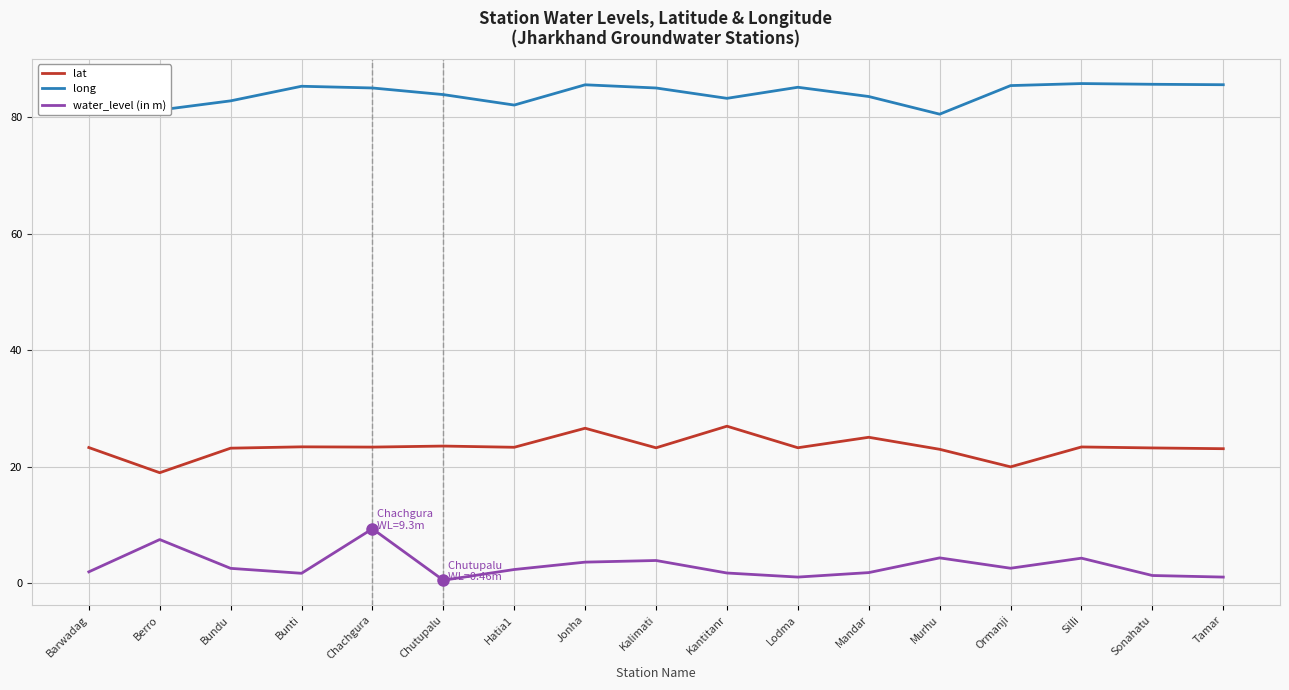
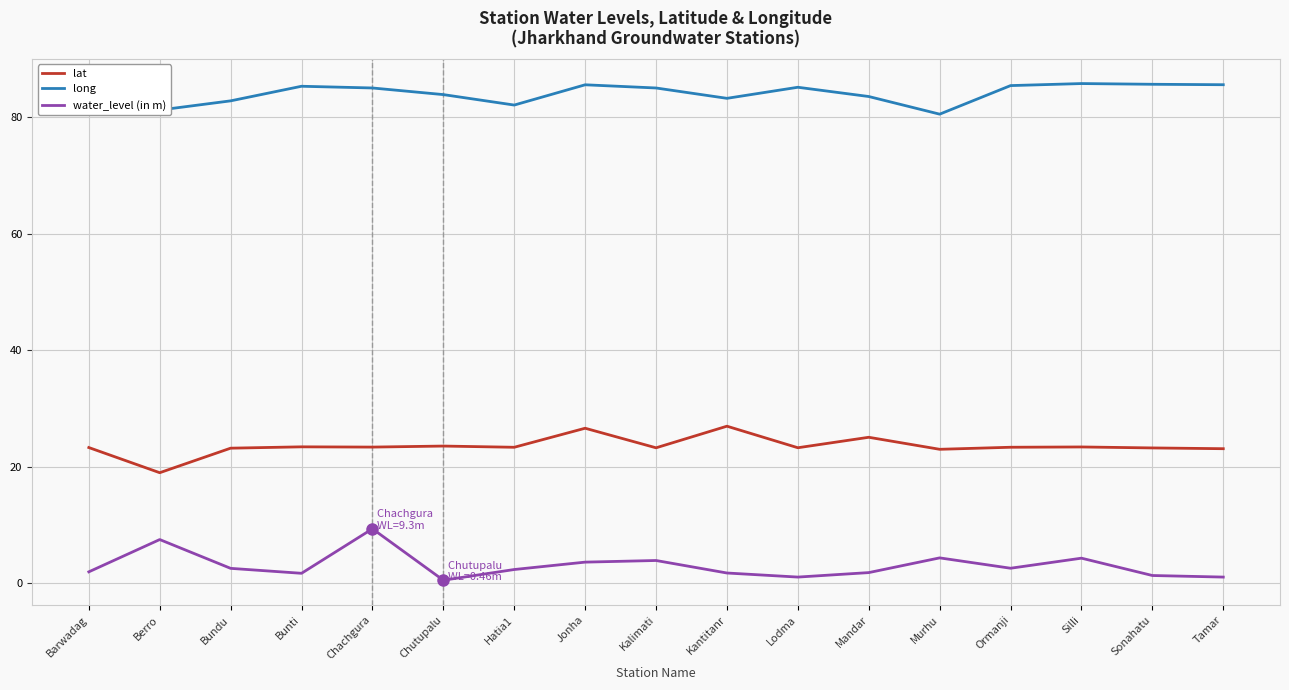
  {
    "lat": {
      "Barwadag": 23,
      "Berro": 19,
      "Bundu": 23,
      "Bunti": 23,
      "Chachgura": 23,
      "Chutupalu": 24,
      "Hatia1": 23,
      "Jonha": 27,
      "Kalimati": 23,
      "Kantitanr": 27,
      "Lodma": 23,
      "Mandar": 25,
      "Murhu": 23,
-     "Ormanji": 20,
+     "Ormanji": 23,
      "Silli": 23,
      "Sonahatu": 23,
      "Tamar": 23
    },
    "long": {
      "Bundu": 83,
      "Bunti": 85,
      "Chachgura": 85,
      "Chutupalu": 84,
      "Hatia1": 82,
      "Jonha": 86,
      "Kalimati": 85,
      "Kantitanr": 83,
      "Lodma": 85,
      "Mandar": 84,
      "Murhu": 81,
      "Ormanji": 85,
      "Silli": 86,
      "Sonahatu": 86,
      "Tamar": 86
    }
  }
